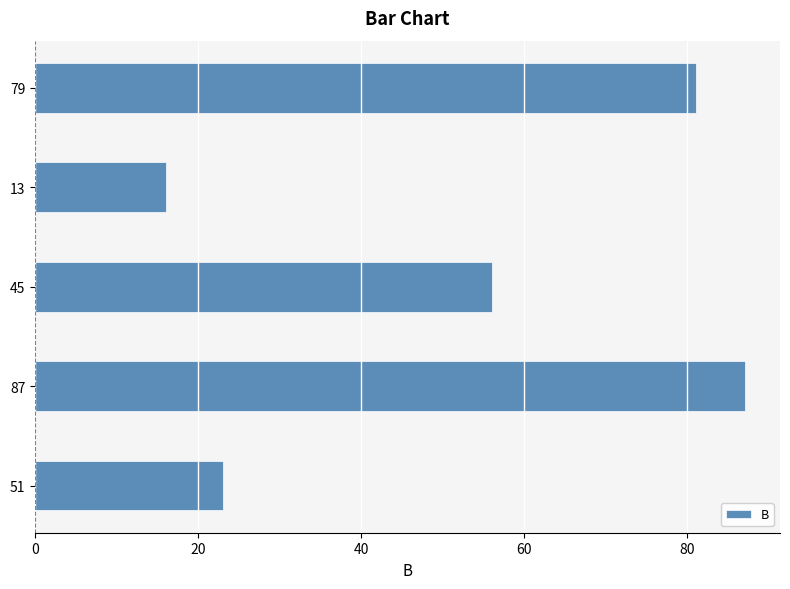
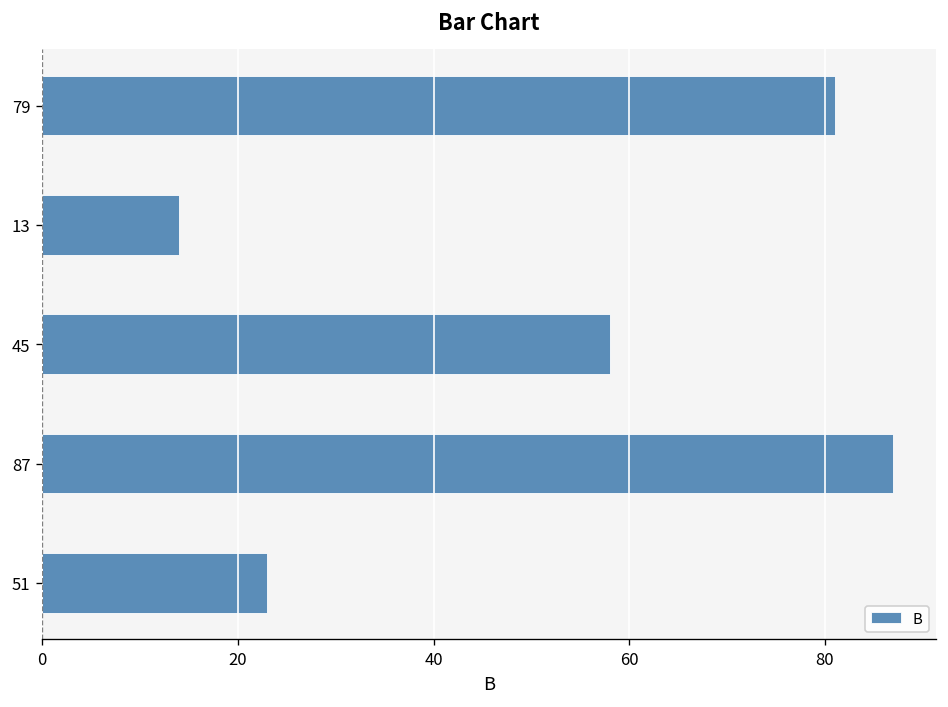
  {
    "79": 81,
-   "13": 16,
-   "45": 56,
+   "13": 14,
+   "45": 58,
    "87": 87,
    "51": 23
  }
